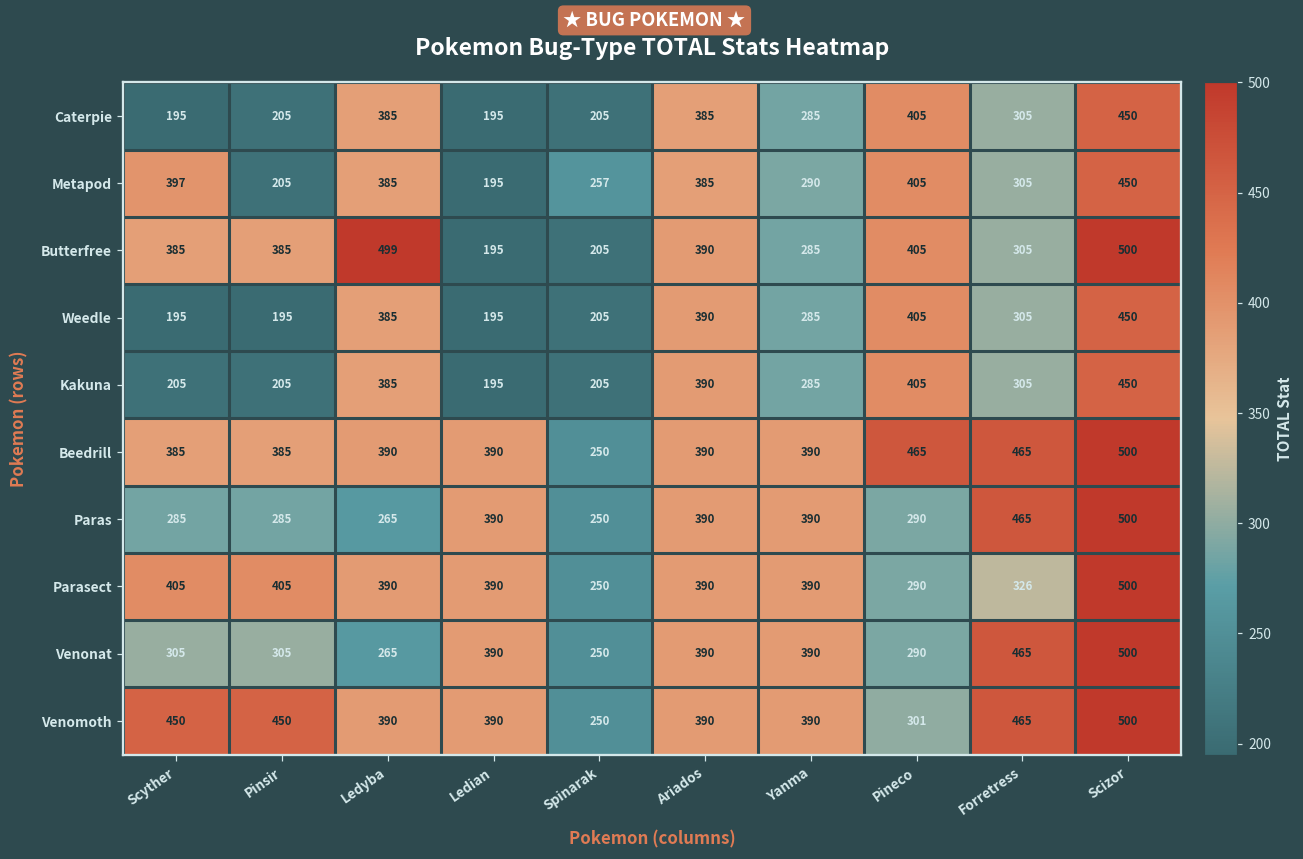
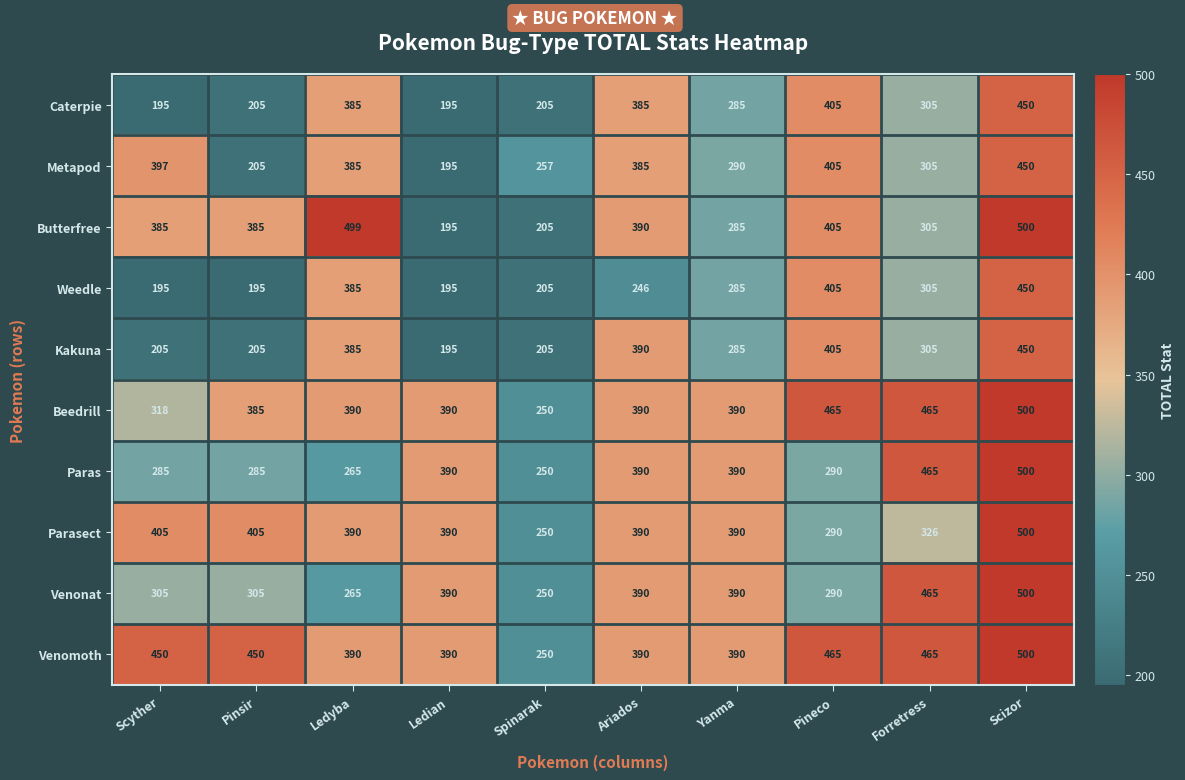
  {
    "Caterpie": {
      "Scyther": 195,
      "Pinsir": 205,
      "Ledyba": 385,
      "Ledian": 195,
      "Spinarak": 205,
      "Ariados": 385,
      "Yanma": 285,
      "Pineco": 405,
      "Forretress": 305,
      "Scizor": 450
    },
    "Metapod": {
      "Scyther": 397,
      "Pinsir": 205,
      "Ledyba": 385,
      "Ledian": 195,
      "Spinarak": 257,
      "Ariados": 385,
      "Yanma": 290,
      "Pineco": 405,
      "Forretress": 305,
      "Scizor": 450
    },
    "Butterfree": {
      "Scyther": 385,
      "Pinsir": 385,
      "Ledyba": 499,
      "Ledian": 195,
      "Spinarak": 205,
      "Ariados": 390,
      "Yanma": 285,
      "Pineco": 405,
      "Forretress": 305,
      "Scizor": 500
    },
    "Weedle": {
      "Scyther": 195,
      "Pinsir": 195,
      "Ledyba": 385,
      "Ledian": 195,
      "Spinarak": 205,
-     "Ariados": 390,
+     "Ariados": 246,
      "Yanma": 285,
      "Pineco": 405,
      "Forretress": 305,
      "Scizor": 450
    },
    "Kakuna": {
      "Scyther": 205,
      "Pinsir": 205,
      "Ledyba": 385,
      "Ledian": 195,
      "Spinarak": 205,
      "Ariados": 390,
      "Yanma": 285,
      "Pineco": 405,
      "Forretress": 305,
      "Scizor": 450
    },
    "Beedrill": {
-     "Scyther": 385,
+     "Scyther": 318,
      "Pinsir": 385,
      "Ledyba": 390,
      "Ledian": 390,
      "Spinarak": 250,
      "Ariados": 390,
      "Yanma": 390,
      "Pineco": 465,
      "Forretress": 465,
      "Scizor": 500
    },
    "Paras": {
      "Scyther": 285,
      "Pinsir": 285,
      "Ledyba": 265,
      "Ledian": 390,
      "Spinarak": 250,
      "Ariados": 390,
      "Yanma": 390,
      "Pineco": 290,
      "Forretress": 465,
      "Scizor": 500
    },
    "Parasect": {
      "Scyther": 405,
      "Pinsir": 405,
      "Ledyba": 390,
      "Ledian": 390,
      "Spinarak": 250,
      "Ariados": 390,
      "Yanma": 390,
      "Pineco": 290,
      "Forretress": 326,
      "Scizor": 500
    },
    "Venonat": {
      "Scyther": 305,
      "Pinsir": 305,
      "Ledyba": 265,
      "Ledian": 390,
      "Spinarak": 250,
      "Ariados": 390,
      "Yanma": 390,
      "Pineco": 290,
      "Forretress": 465,
      "Scizor": 500
    },
    "Venomoth": {
      "Scyther": 450,
      "Pinsir": 450,
      "Ledyba": 390,
      "Ledian": 390,
      "Spinarak": 250,
      "Ariados": 390,
      "Yanma": 390,
-     "Pineco": 301,
+     "Pineco": 465,
      "Forretress": 465,
      "Scizor": 500
    }
  }
